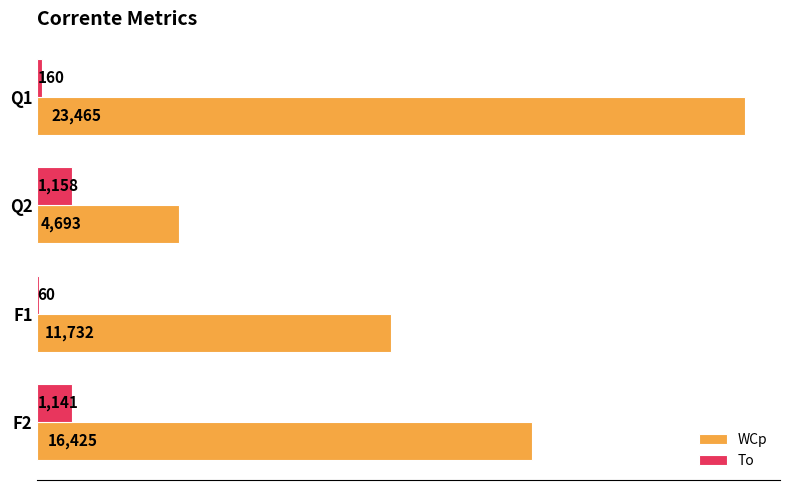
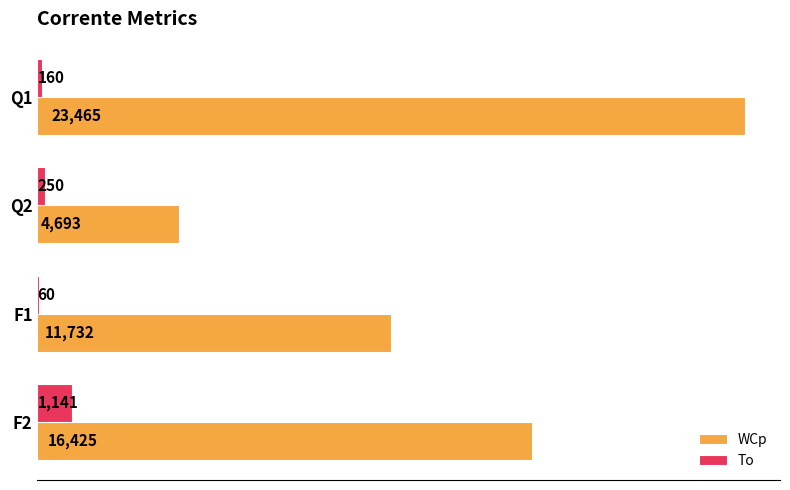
  {
    "WCp": {
      "Q1": "23,465",
      "Q2": "4,693",
      "F1": "11,732",
      "F2": "16,425"
    },
    "To": {
      "Q1": "160",
-     "Q2": "1,158",
+     "Q2": "250",
      "F1": "60",
      "F2": "1,141"
    }
  }
